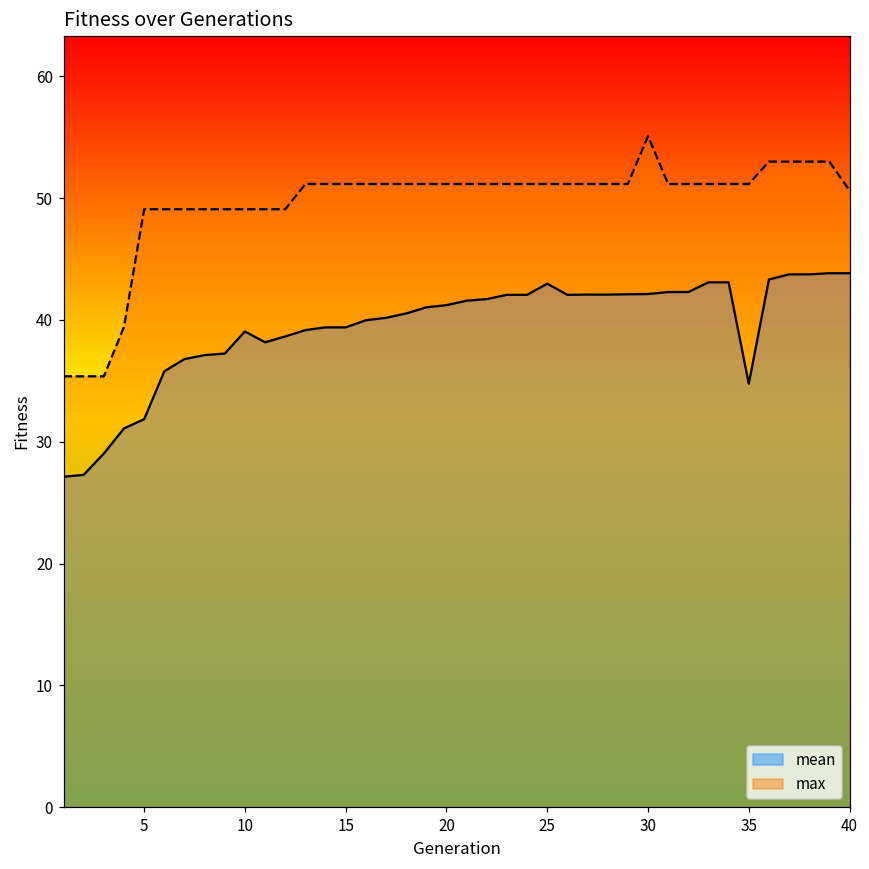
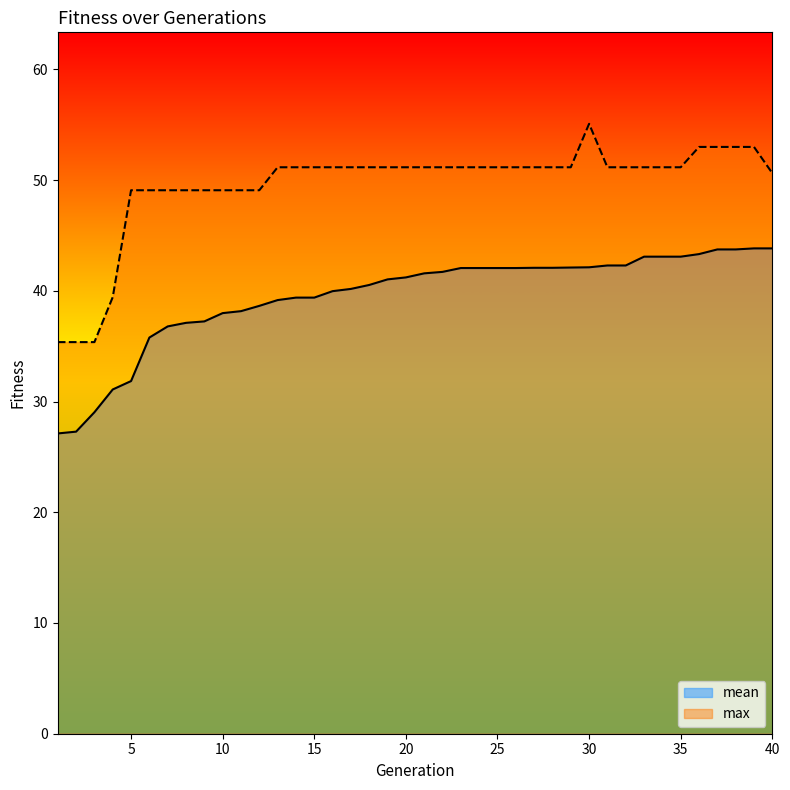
  {
    "mean": {
      "5": 31.9,
-     "10": 39.0,
+     "10": 38.0,
      "15": 39.4,
      "20": 41.2,
-     "25": 43.0,
+     "25": 42.1,
      "30": 42.1,
-     "35": 34.8,
+     "35": 43.1,
      "40": 43.8
    },
    "max": {
      "5": 49.1,
      "10": 49.1,
      "15": 51.2,
      "20": 51.2,
      "25": 51.2,
      "30": 55.1,
      "35": 51.2,
      "40": 50.6
    }
  }
